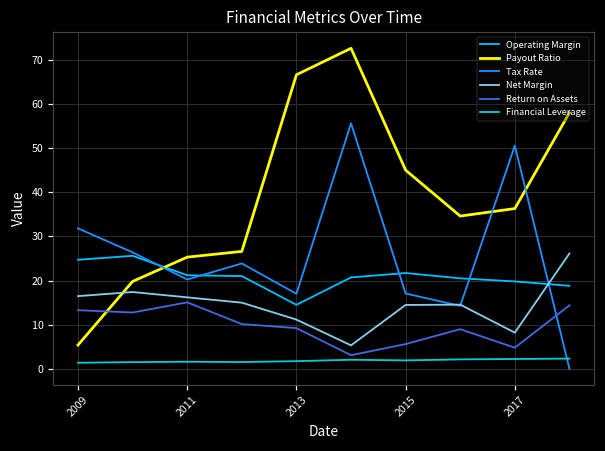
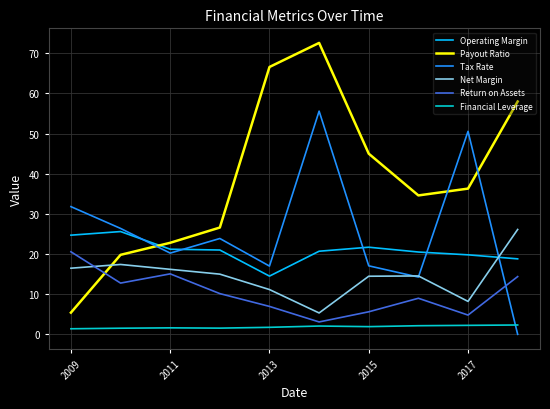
  {
    "Payout Ratio": {
      "2009": 5,
-     "2011": 25,
+     "2011": 23,
      "2013": 67,
      "2015": 45,
      "2017": 36
    },
    "Net Margin": {
      "2009": 16,
      "2011": 16,
      "2013": 11,
      "2015": 14,
      "2017": 8
    },
    "Return on Assets": {
-     "2009": 13,
+     "2009": 21,
      "2011": 15,
-     "2013": 9,
+     "2013": 7,
      "2015": 6,
      "2017": 5
    }
  }
